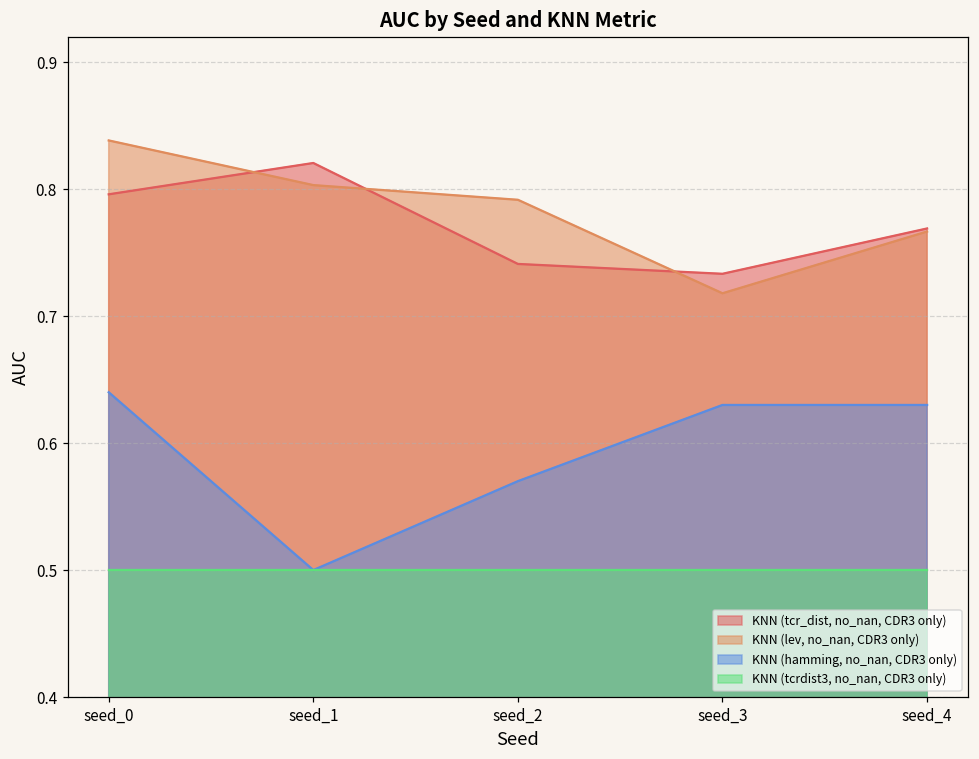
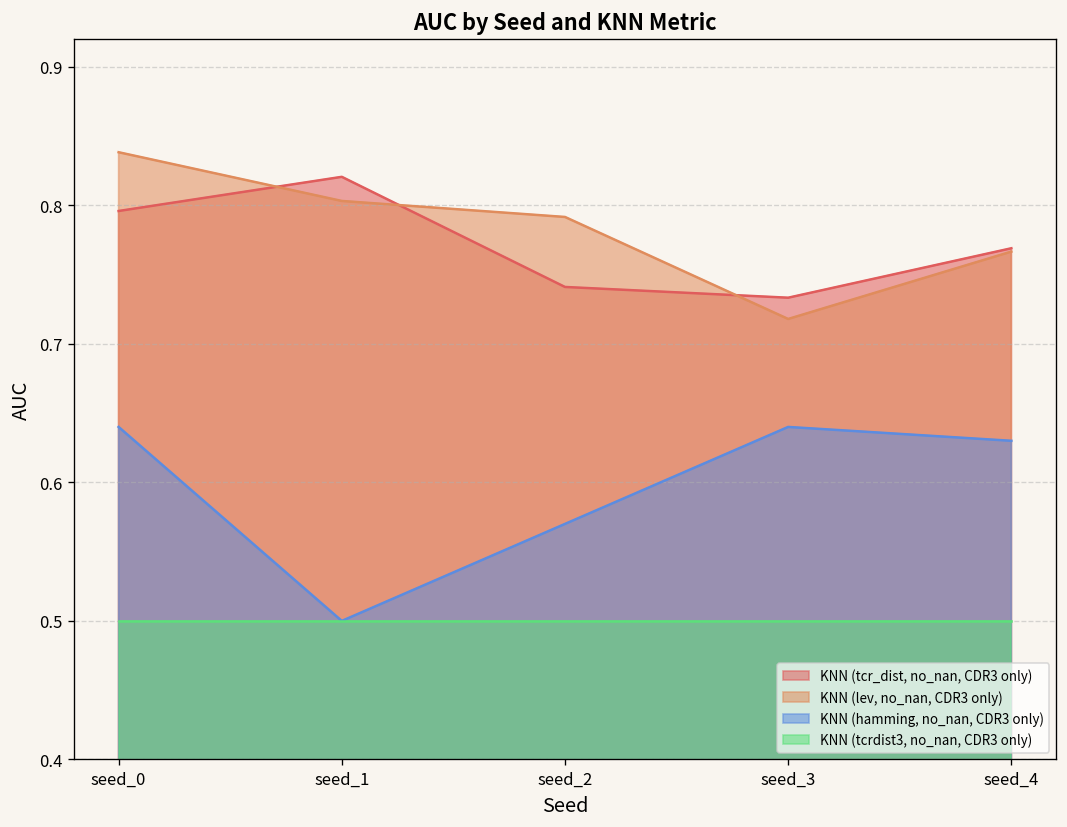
  {
    "KNN (hamming, no_nan, CDR3 only)": {
      "seed_0": 0.64,
      "seed_2": 0.57,
-     "seed_3": 0.63,
+     "seed_3": 0.64,
      "seed_4": 0.63
    },
    "KNN (tcrdist3, no_nan, CDR3 only)": {
      "seed_0": 0.50,
      "seed_2": 0.50,
      "seed_3": 0.50,
      "seed_4": 0.50
    }
  }
